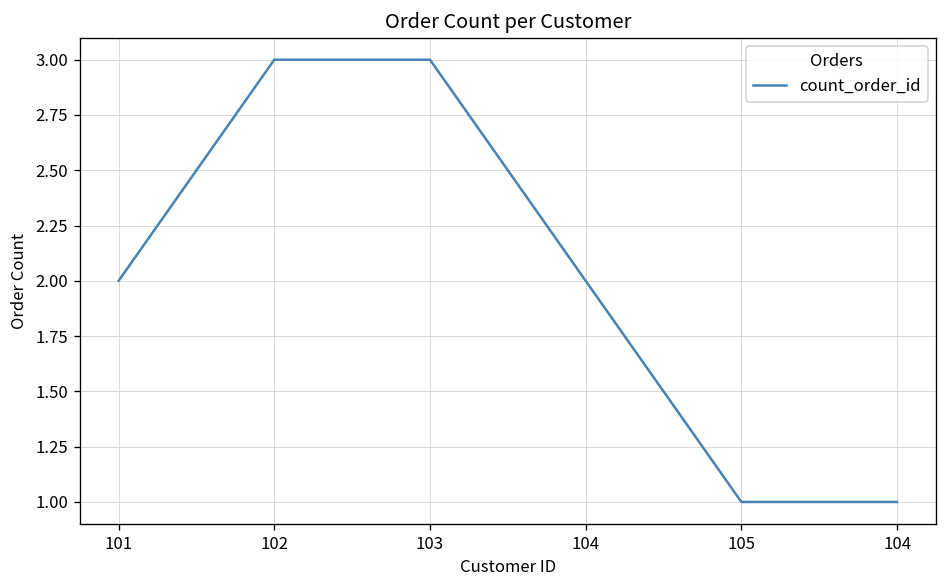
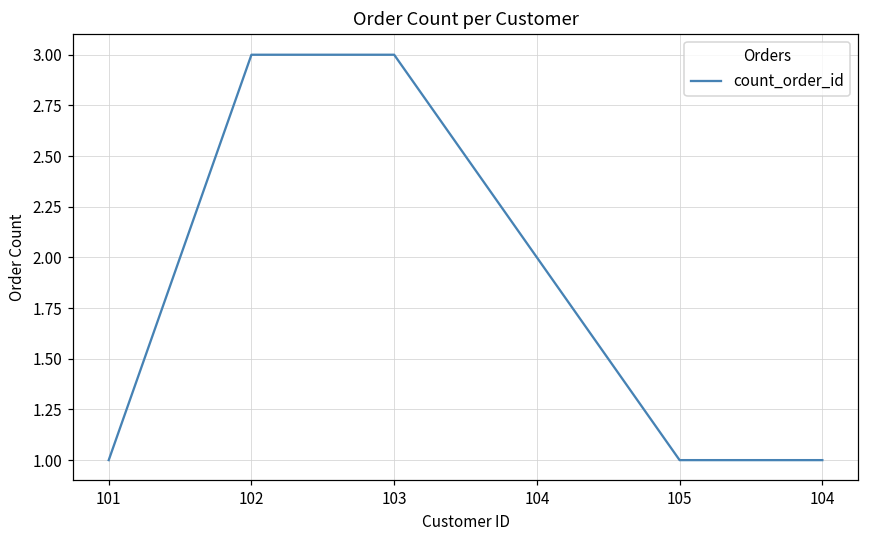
  {
-   "101": 2,
+   "101": 1,
    "102": 3,
    "103": 3,
    "105": 1
  }
